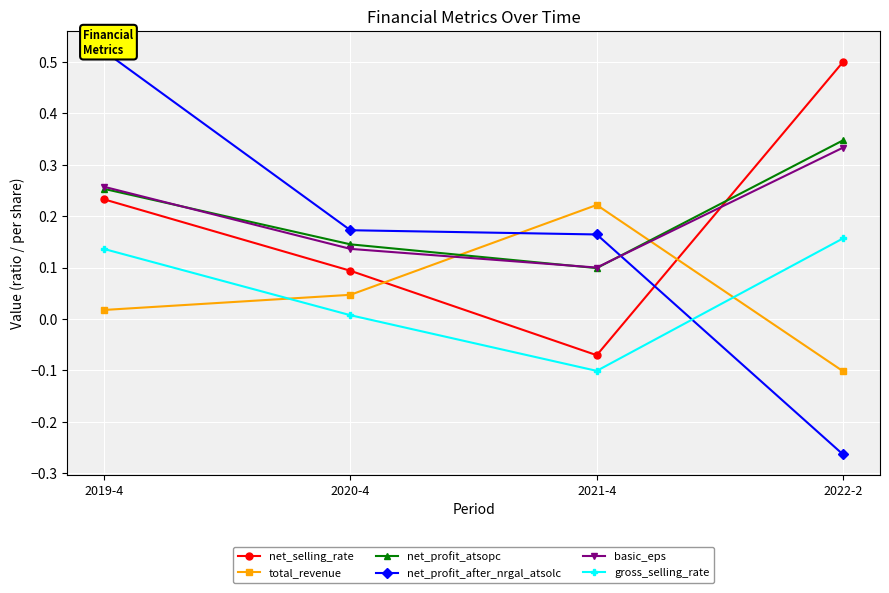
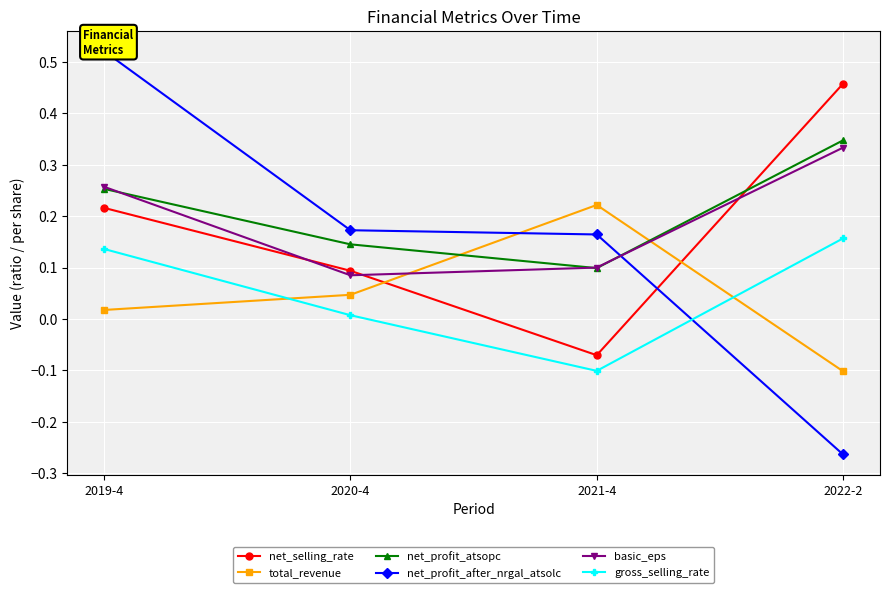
  {
    "net_selling_rate": {
-     "2019-4": 0.23,
+     "2019-4": 0.22,
      "2020-4": 0.09,
      "2021-4": -0.07,
-     "2022-2": 0.50
+     "2022-2": 0.46
    },
    "total_revenue": {
      "2019-4": 0.02,
      "2020-4": 0.05,
      "2021-4": 0.22,
      "2022-2": -0.10
    },
    "net_profit_atsopc": {
      "2020-4": 0.15,
      "2022-2": 0.35
    },
    "net_profit_after_nrgal_atsolc": {
      "2020-4": 0.17,
      "2021-4": 0.16,
      "2022-2": -0.26
    },
    "basic_eps": {
-     "2020-4": 0.14,
+     "2020-4": 0.09,
      "2022-2": 0.33
    },
    "gross_selling_rate": {
      "2019-4": 0.14,
      "2020-4": 0.01,
      "2021-4": -0.10,
      "2022-2": 0.16
    }
  }
